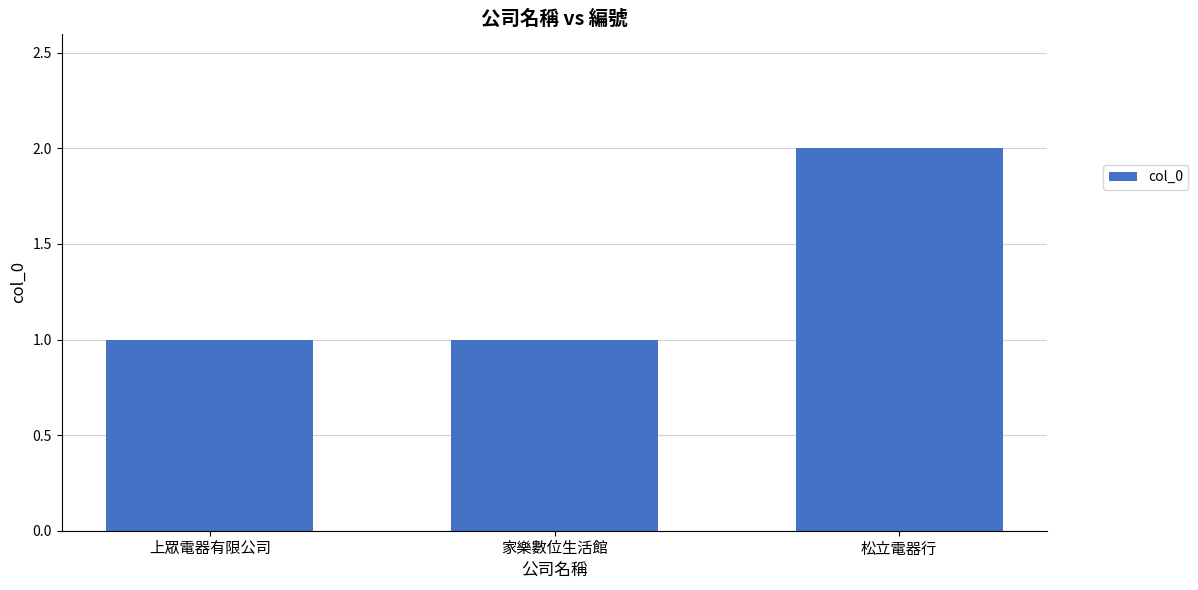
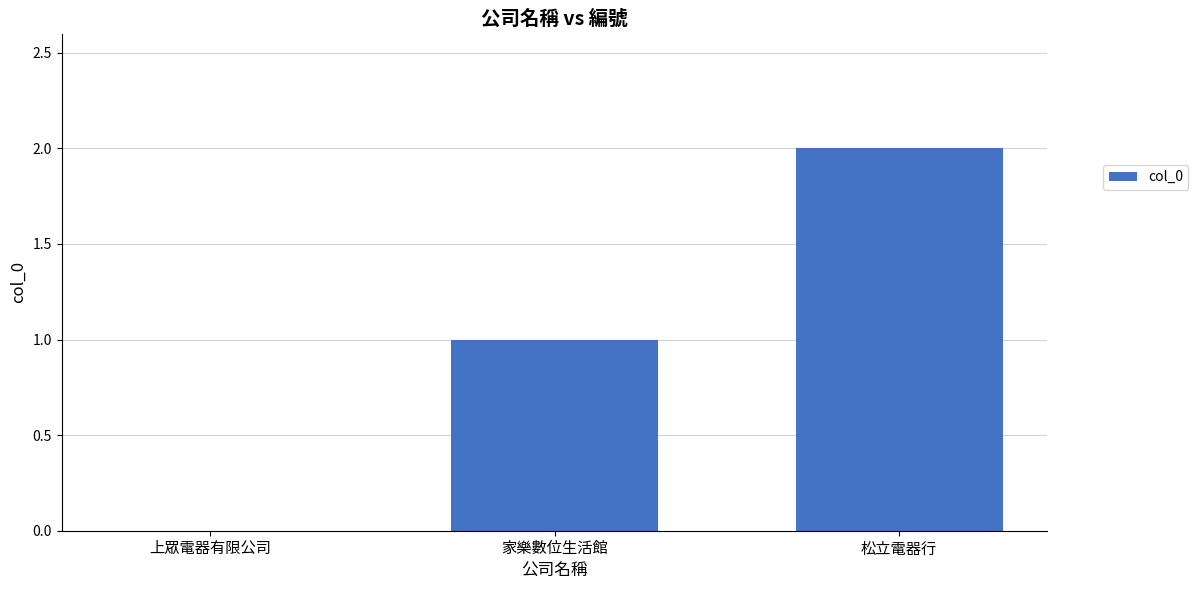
  {
-   "上眾電器有限公司": 1,
+   "上眾電器有限公司": 0,
    "家樂數位生活館": 1,
    "松立電器行": 2
  }
